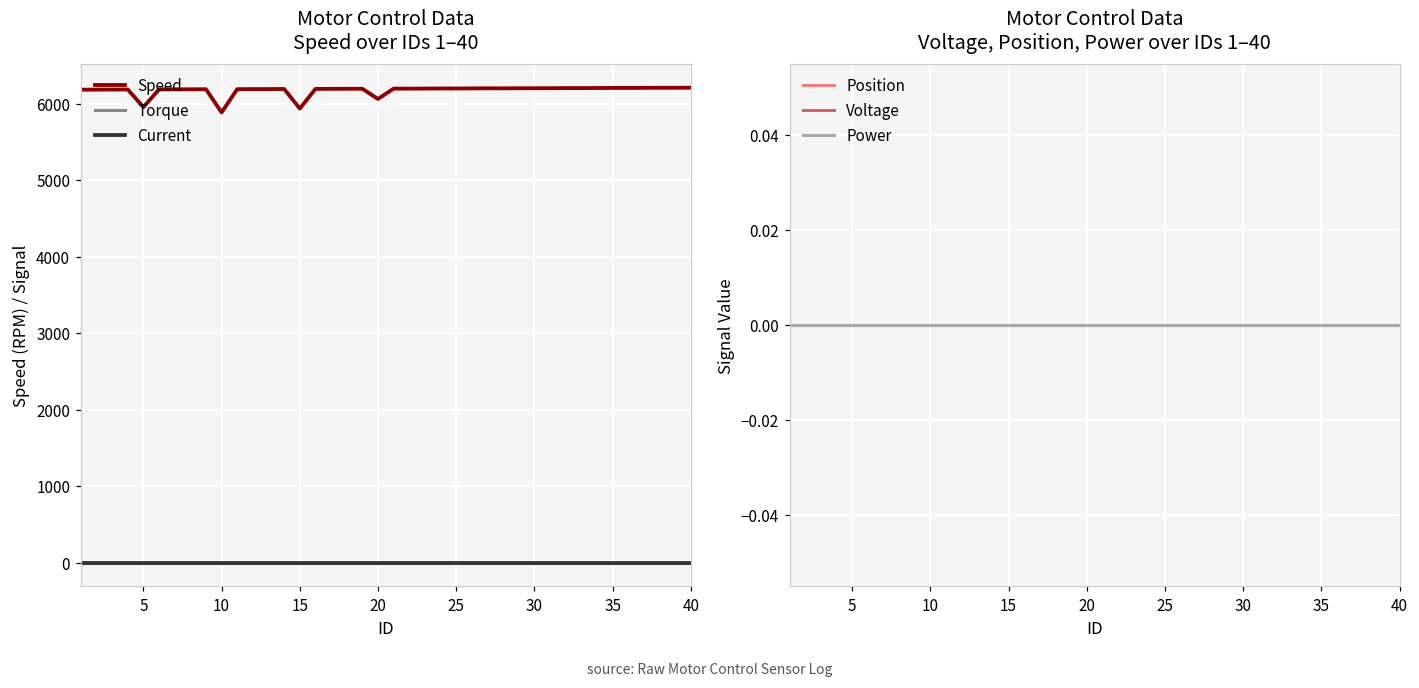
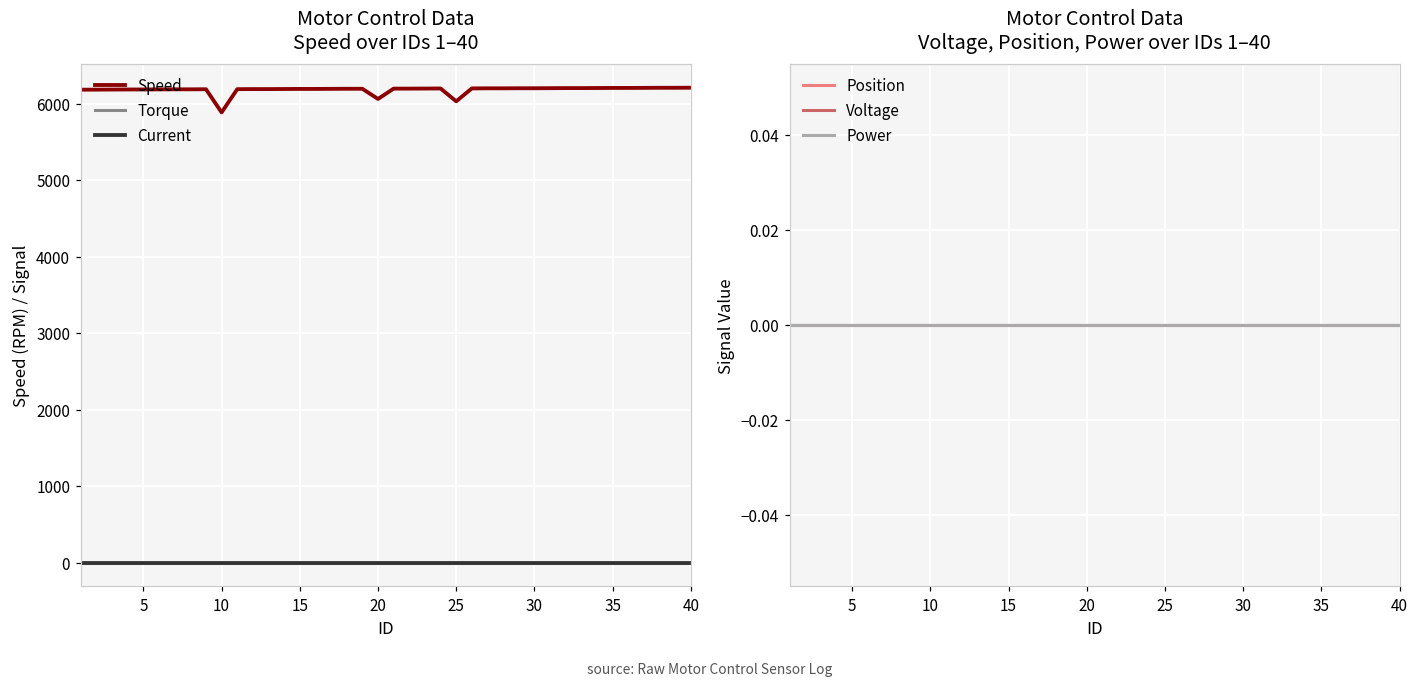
  {
    "Motor Control Data Speed over IDs 1–40": {
      "Speed": {
-       "5": 6000,
+       "5": 6200,
        "10": 5900,
-       "15": 5900,
+       "15": 6200,
        "20": 6100,
-       "25": 6200,
+       "25": 6000,
        "30": 6200,
        "35": 6200,
        "40": 6200
      },
      "Current": {
        "5": 0,
        "10": 0,
        "15": 0,
        "20": 0,
        "25": 0,
        "30": 0,
        "35": 0,
        "40": 0
      }
    },
    "Motor Control Data Voltage, Position, Power over IDs 1–40": {
      "5": 0.000,
      "10": 0.000,
      "15": 0.000,
      "20": 0.000,
      "25": 0.000,
      "30": 0.000,
      "35": 0.000,
      "40": 0.000
    }
  }
